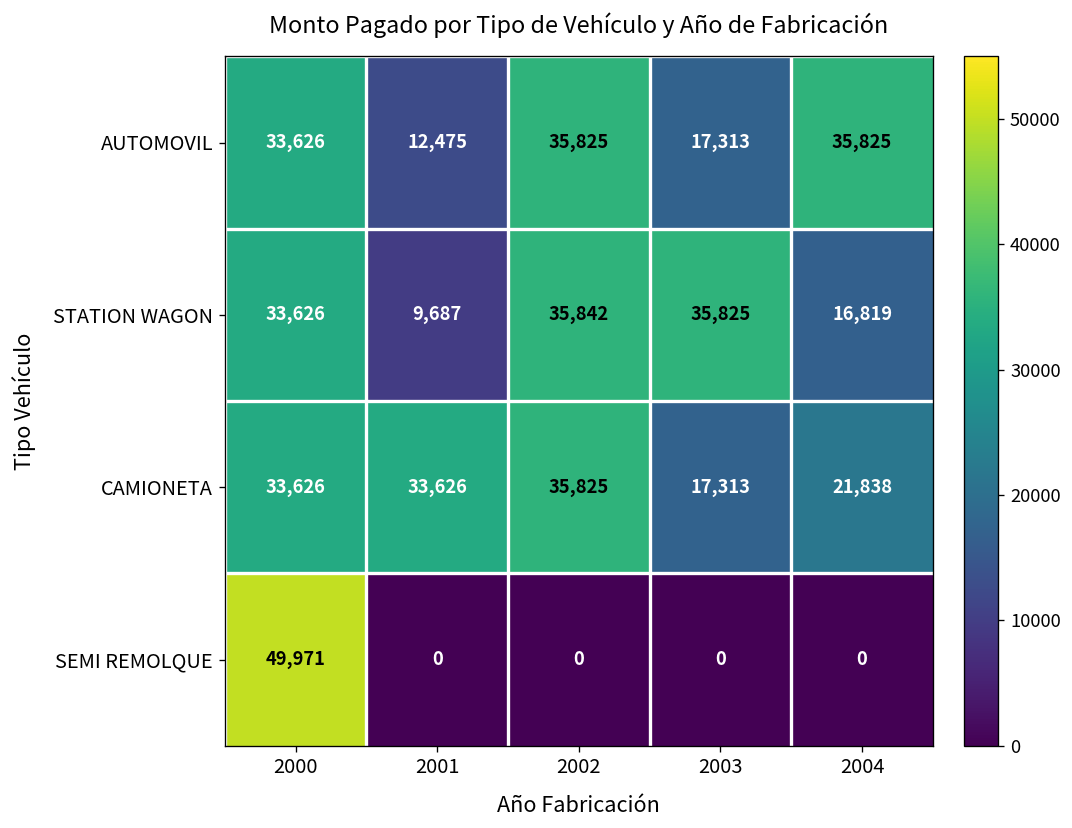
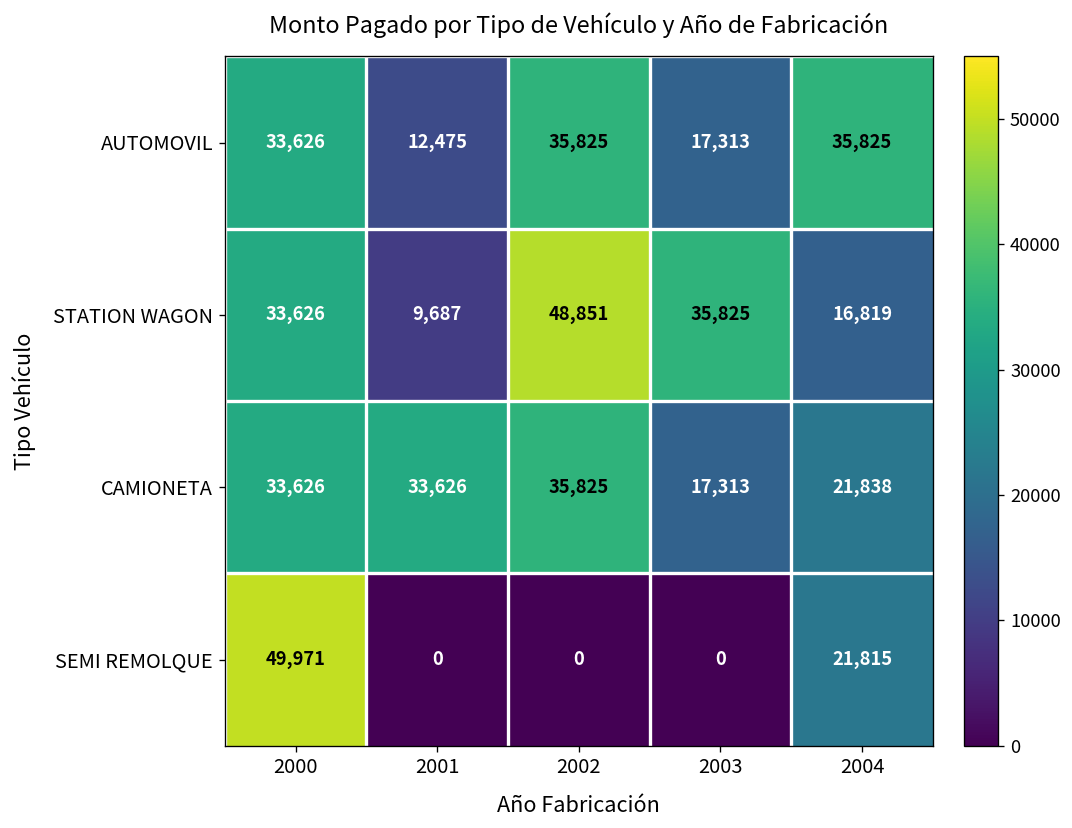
  {
    "AUTOMOVIL": {
      "2000": "33,626",
      "2001": "12,475",
      "2002": "35,825",
      "2003": "17,313",
      "2004": "35,825"
    },
    "STATION WAGON": {
      "2000": "33,626",
      "2001": "9,687",
-     "2002": "35,842",
+     "2002": "48,851",
      "2003": "35,825",
      "2004": "16,819"
    },
    "CAMIONETA": {
      "2000": "33,626",
      "2001": "33,626",
      "2002": "35,825",
      "2003": "17,313",
      "2004": "21,838"
    },
    "SEMI REMOLQUE": {
      "2000": "49,971",
      "2001": "0",
      "2002": "0",
      "2003": "0",
-     "2004": "0"
+     "2004": "21,815"
    }
  }
